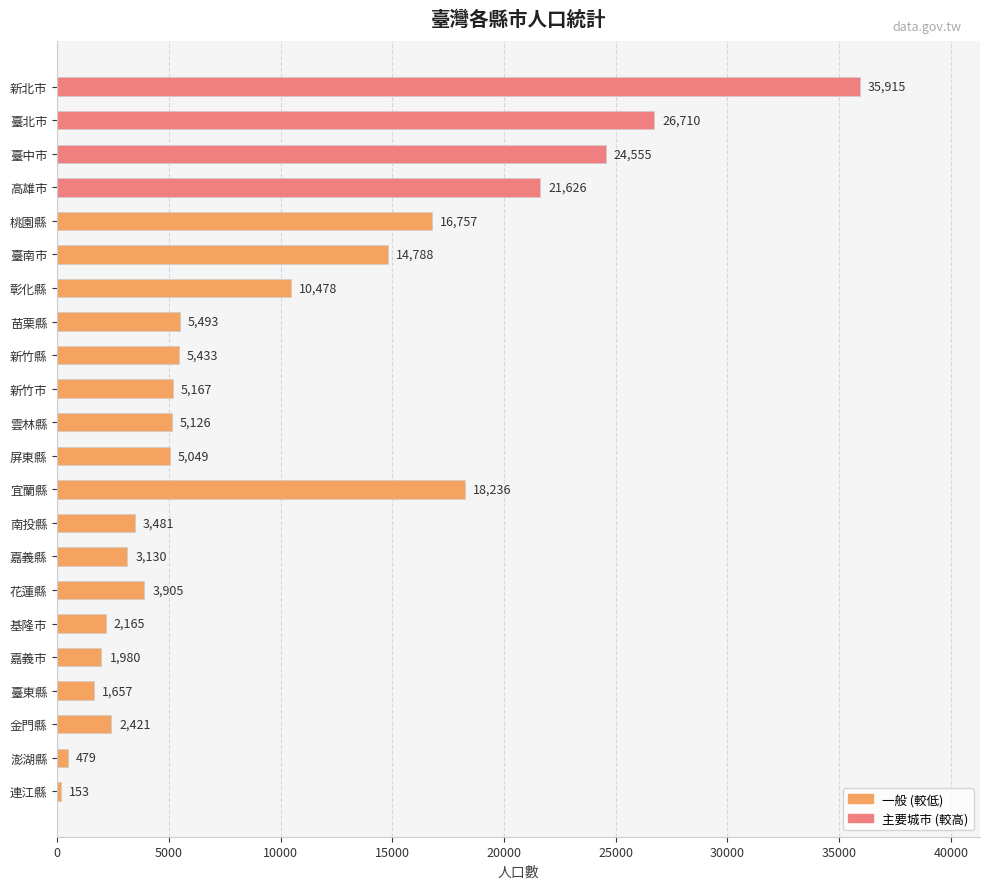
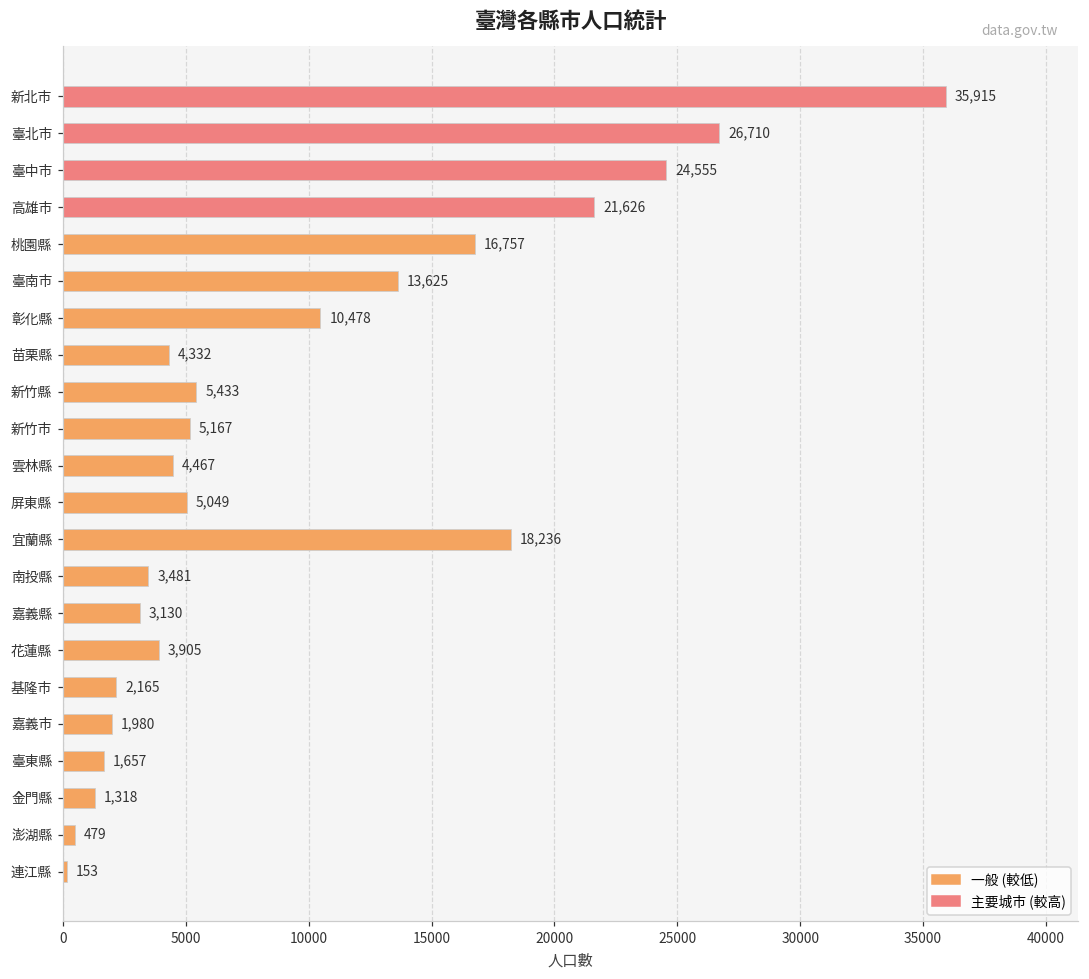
  {
    "新北市": "35,915",
    "臺北市": "26,710",
    "臺中市": "24,555",
    "高雄市": "21,626",
    "桃園縣": "16,757",
-   "臺南市": "14,788",
+   "臺南市": "13,625",
    "彰化縣": "10,478",
-   "苗栗縣": "5,493",
+   "苗栗縣": "4,332",
    "新竹縣": "5,433",
    "新竹市": "5,167",
-   "雲林縣": "5,126",
+   "雲林縣": "4,467",
    "屏東縣": "5,049",
    "宜蘭縣": "18,236",
    "南投縣": "3,481",
    "嘉義縣": "3,130",
    "花蓮縣": "3,905",
    "基隆市": "2,165",
    "嘉義市": "1,980",
    "臺東縣": "1,657",
-   "金門縣": "2,421",
+   "金門縣": "1,318",
    "澎湖縣": "479",
    "連江縣": "153"
  }
